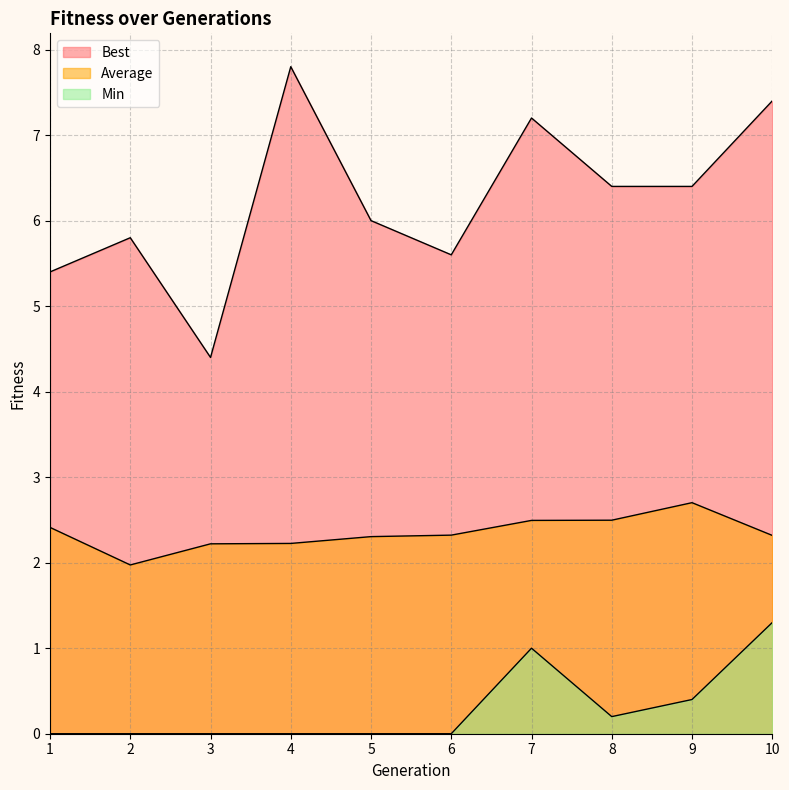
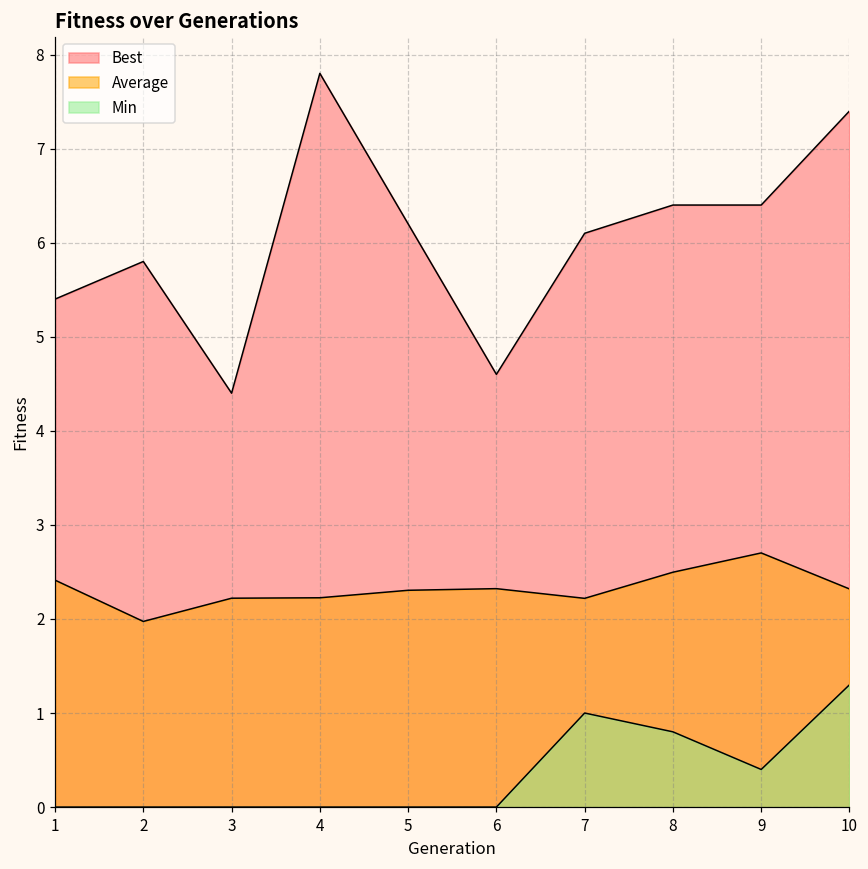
  {
    "Best": {
      "1": 5.4,
      "2": 5.8,
      "3": 4.4,
      "4": 7.8,
-     "5": 6.0,
-     "6": 5.6,
-     "7": 7.2,
+     "5": 6.2,
+     "6": 4.6,
+     "7": 6.1,
      "8": 6.4,
      "9": 6.4,
      "10": 7.4
    },
    "Average": {
      "1": 2.4,
      "2": 2.0,
      "3": 2.2,
      "4": 2.2,
      "5": 2.3,
      "6": 2.3,
-     "7": 2.5,
+     "7": 2.2,
      "8": 2.5,
      "9": 2.7,
      "10": 2.3
    },
    "Min": {
      "1": 0.0,
      "2": 0.0,
      "3": 0.0,
      "4": 0.0,
      "5": 0.0,
      "6": 0.0,
      "7": 1.0,
-     "8": 0.2,
+     "8": 0.8,
      "9": 0.4,
      "10": 1.3
    }
  }
